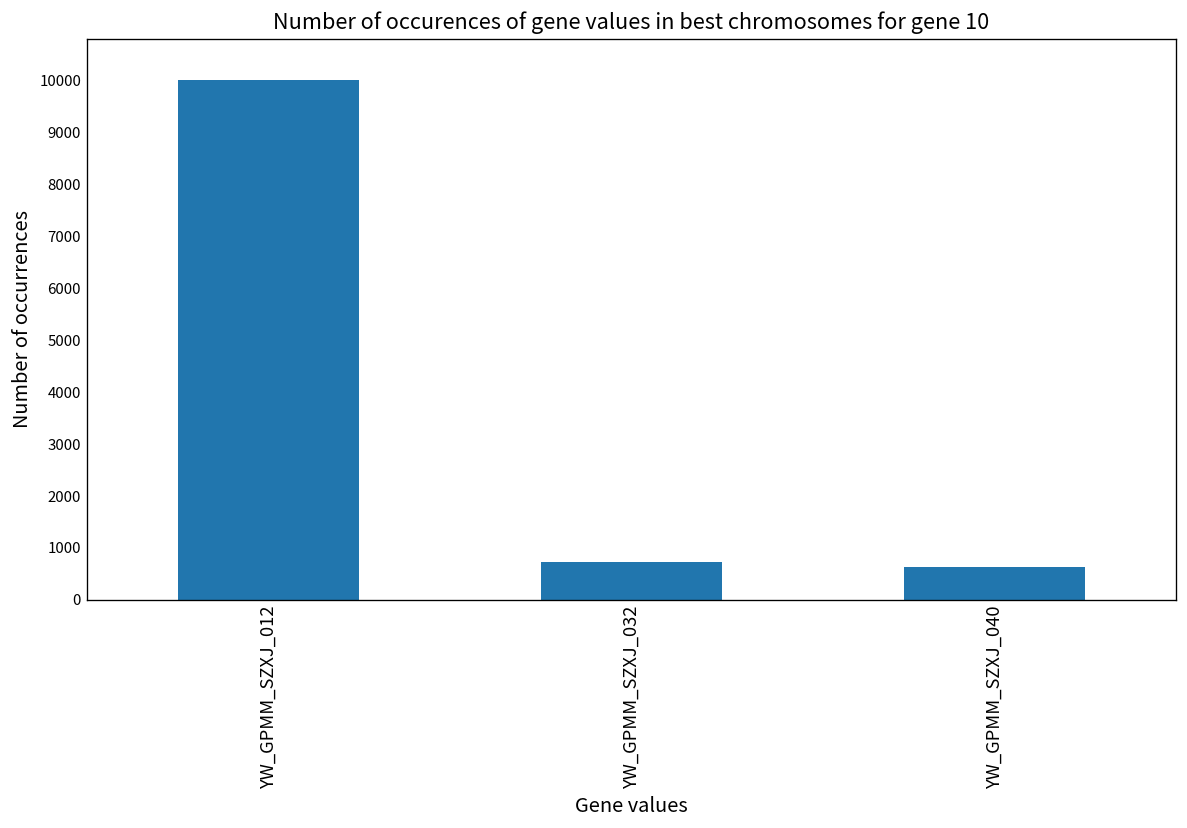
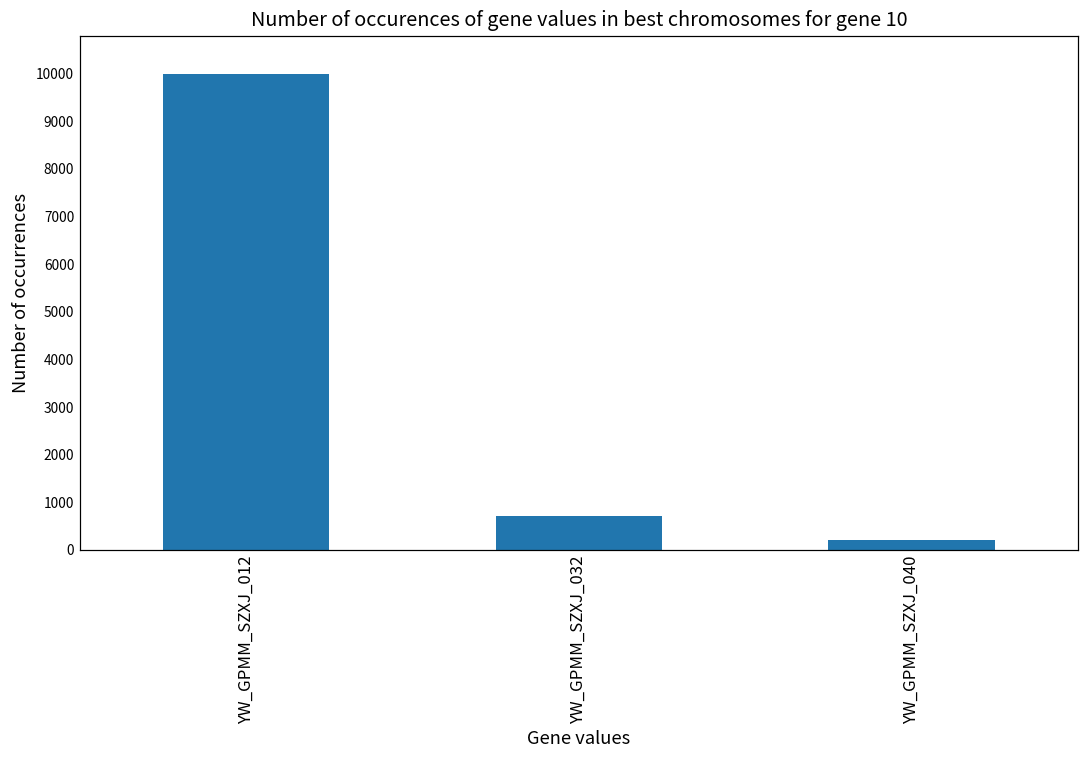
  {
    "YW_GPMM_SZXJ_012": 10000,
    "YW_GPMM_SZXJ_032": 700,
-   "YW_GPMM_SZXJ_040": 600
+   "YW_GPMM_SZXJ_040": 200
  }
